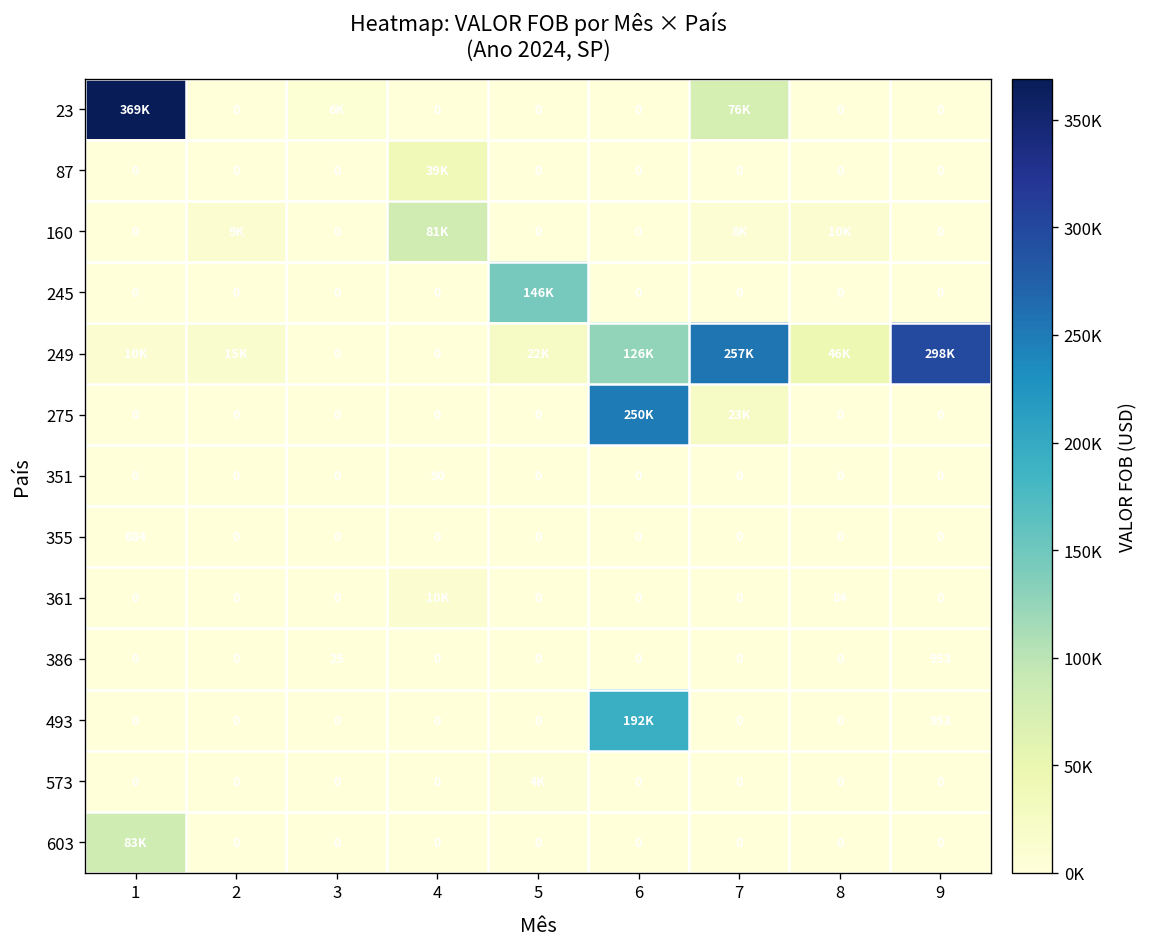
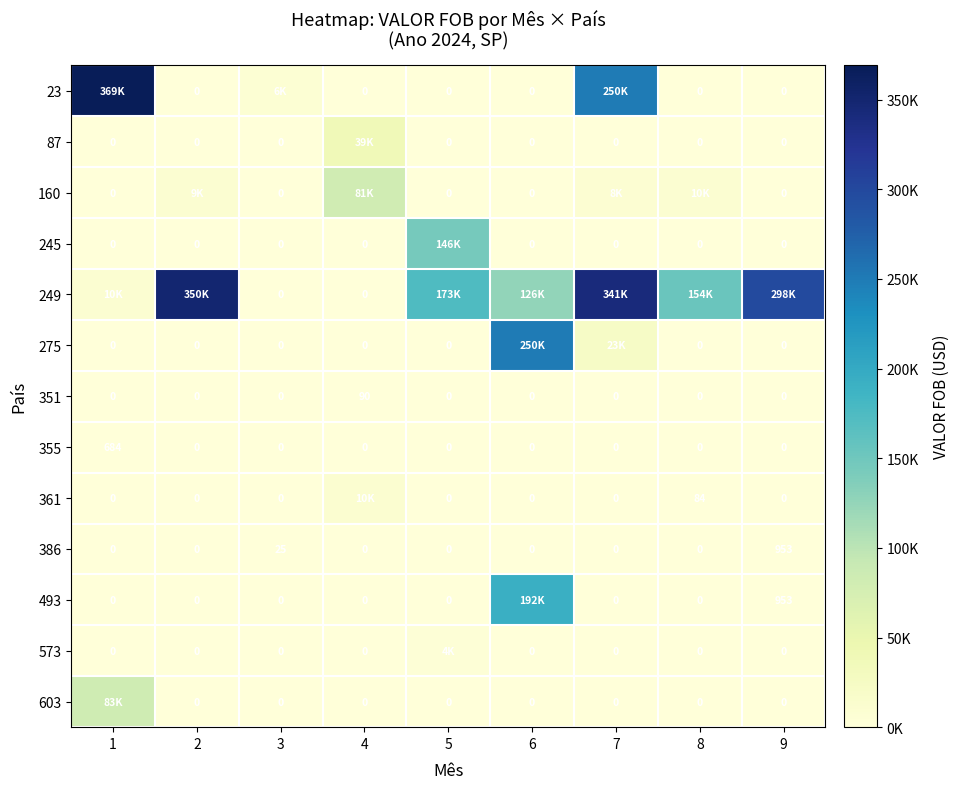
  {
    "23": {
      "1": "369K",
-     "7": "76K"
+     "7": "250K"
    },
    "87": {
      "4": "39K"
    },
    "160": {
      "4": "81K"
    },
    "245": {
      "5": "146K"
    },
    "249": {
-     "2": "15K",
-     "5": "22K",
+     "2": "350K",
+     "5": "173K",
      "6": "126K",
-     "7": "257K",
-     "8": "46K",
+     "7": "341K",
+     "8": "154K",
      "9": "298K"
    },
    "275": {
      "6": "250K",
      "7": "23K"
    },
    "493": {
      "6": "192K"
    },
    "603": {
      "1": "83K"
    }
  }
